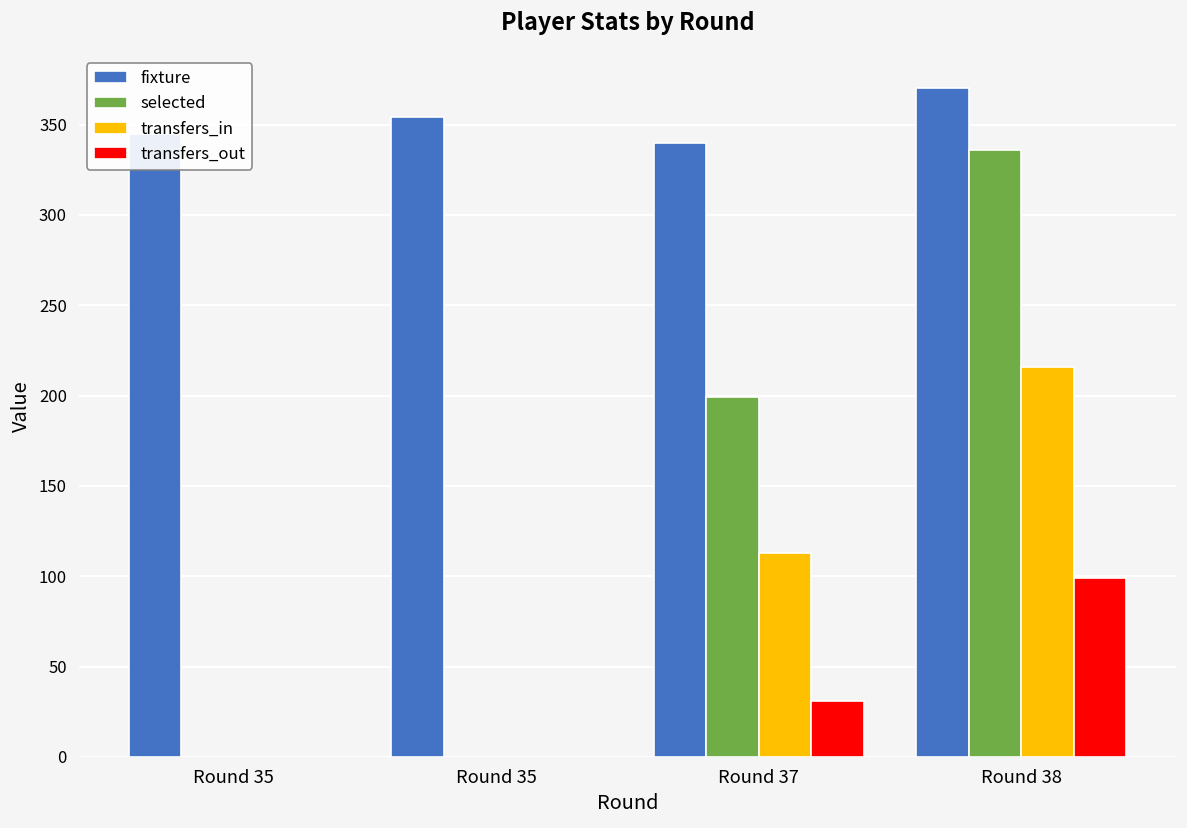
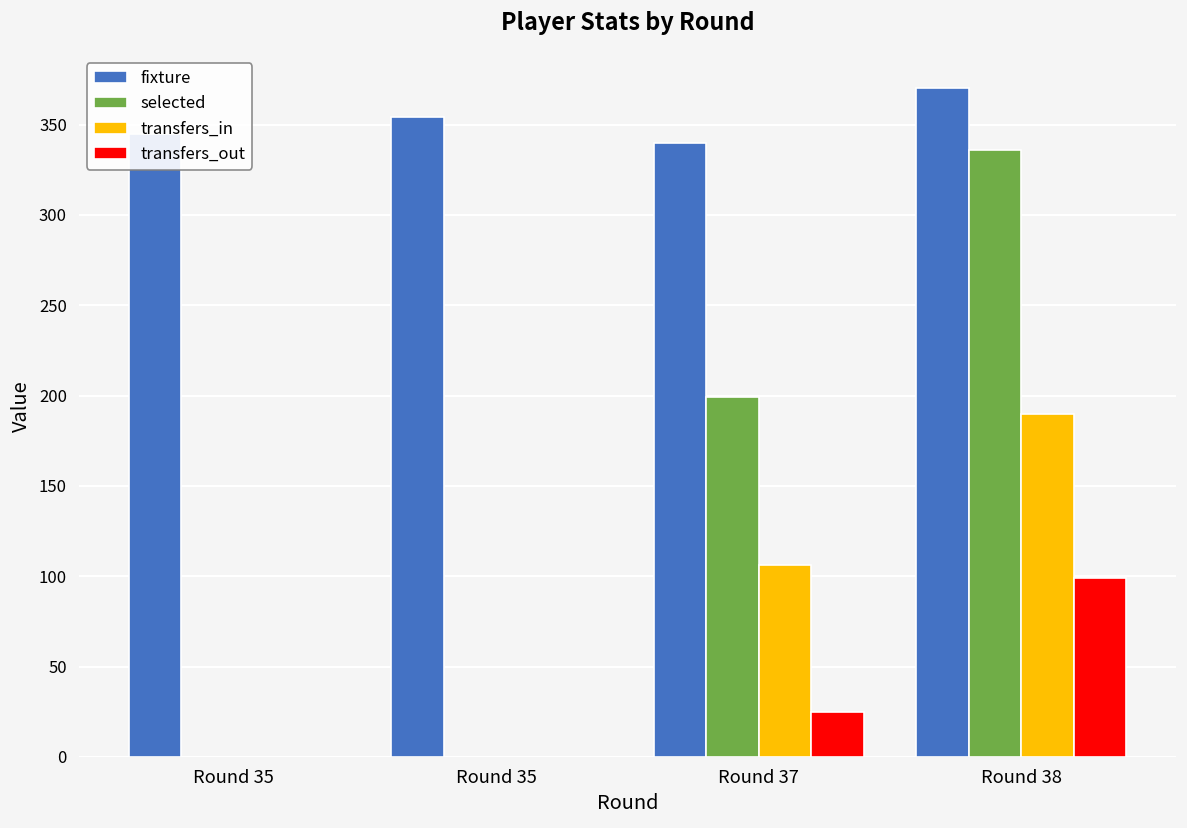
  {
    "fixture": {
      "Round 37": 340,
      "Round 38": 370
    },
    "selected": {
      "Round 37": 199,
      "Round 38": 336
    },
    "transfers_in": {
-     "Round 37": 113,
-     "Round 38": 216
+     "Round 37": 106,
+     "Round 38": 190
    },
    "transfers_out": {
-     "Round 37": 31,
+     "Round 37": 25,
      "Round 38": 99
    }
  }
